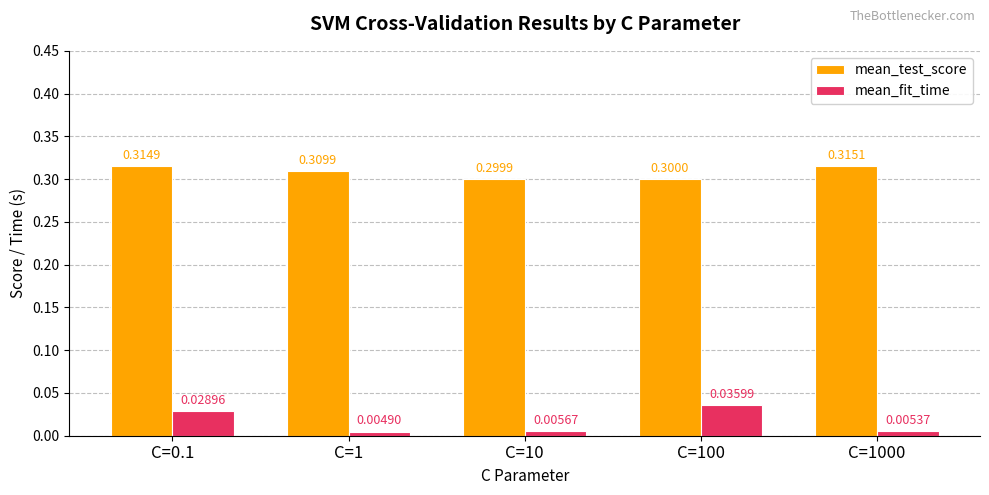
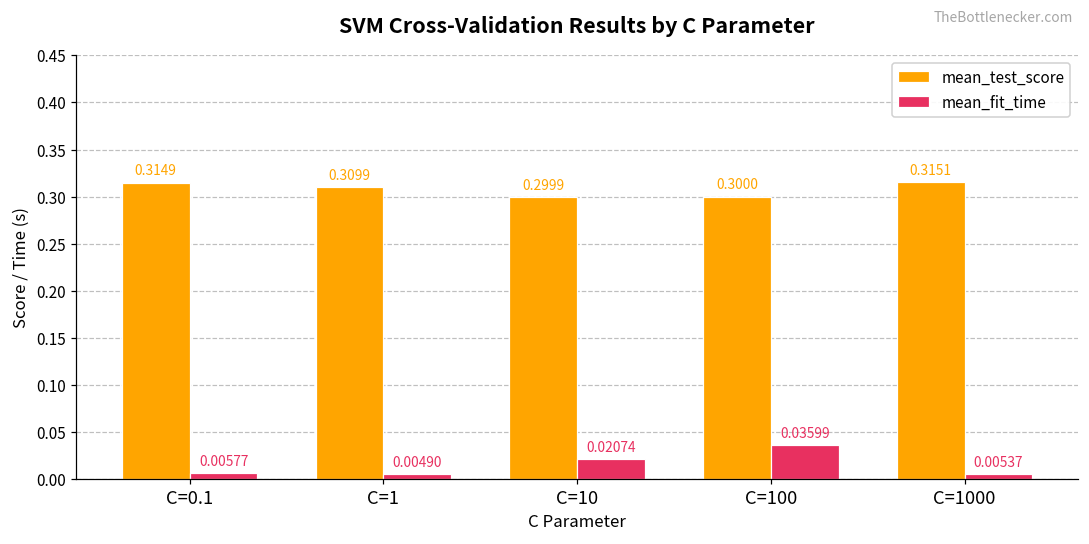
  {
    "mean_test_score": {
      "C=0.1": 0.3149,
      "C=1": 0.3099,
      "C=10": 0.2999,
      "C=100": 0.3000,
      "C=1000": 0.3151
    },
    "mean_fit_time": {
-     "C=0.1": 0.02896,
+     "C=0.1": 0.00577,
      "C=1": 0.00490,
-     "C=10": 0.00567,
+     "C=10": 0.02074,
      "C=100": 0.03599,
      "C=1000": 0.00537
    }
  }
